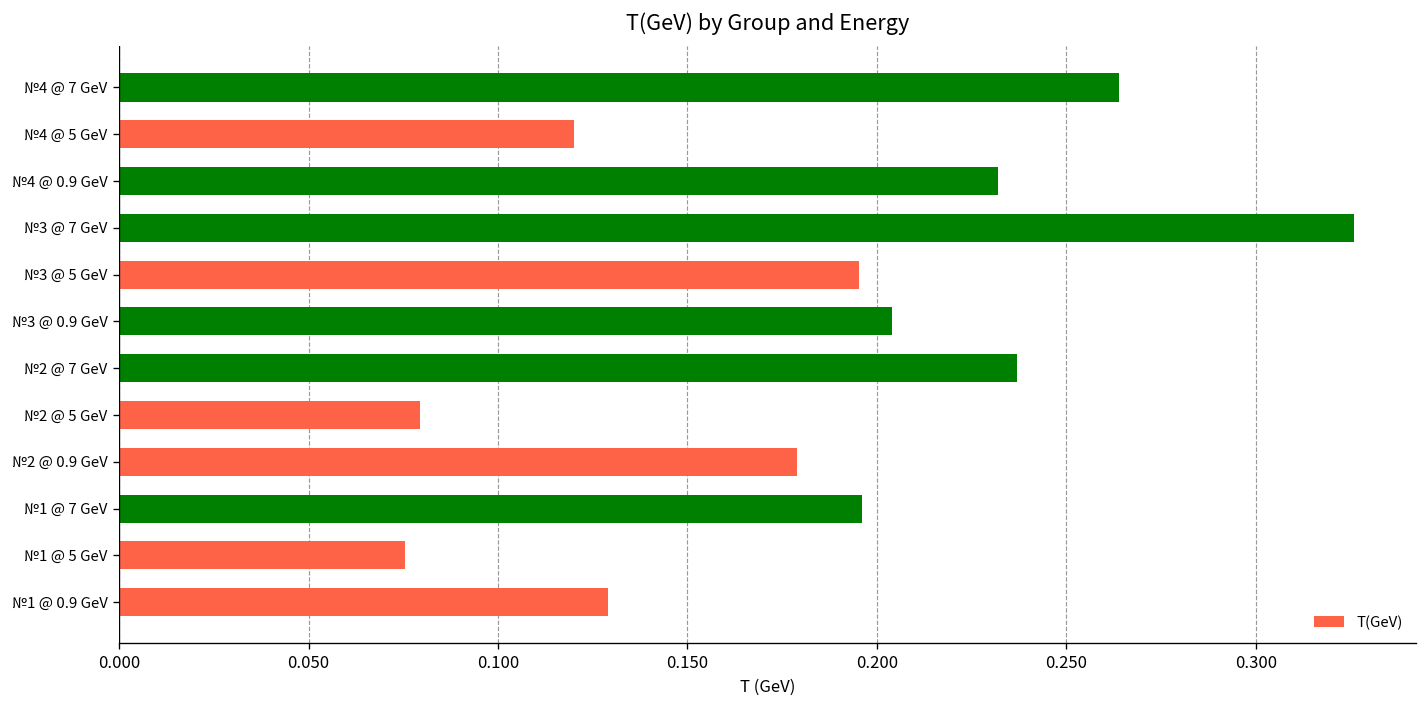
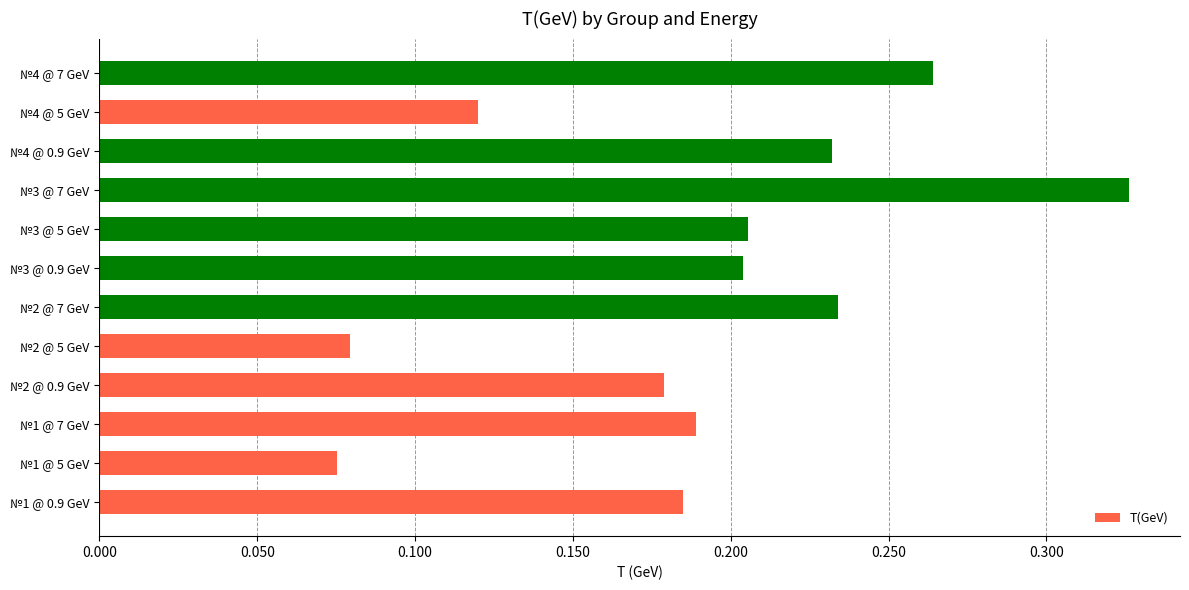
  {
    "№4 @ 7 GeV": 0.264,
    "№4 @ 5 GeV": 0.120,
    "№4 @ 0.9 GeV": 0.232,
    "№3 @ 7 GeV": 0.326,
-   "№3 @ 5 GeV": 0.195,
+   "№3 @ 5 GeV": 0.206,
    "№3 @ 0.9 GeV": 0.204,
-   "№2 @ 7 GeV": 0.237,
+   "№2 @ 7 GeV": 0.234,
    "№2 @ 5 GeV": 0.079,
    "№2 @ 0.9 GeV": 0.179,
-   "№1 @ 7 GeV": 0.196,
+   "№1 @ 7 GeV": 0.189,
    "№1 @ 5 GeV": 0.075,
-   "№1 @ 0.9 GeV": 0.129
+   "№1 @ 0.9 GeV": 0.185
  }
